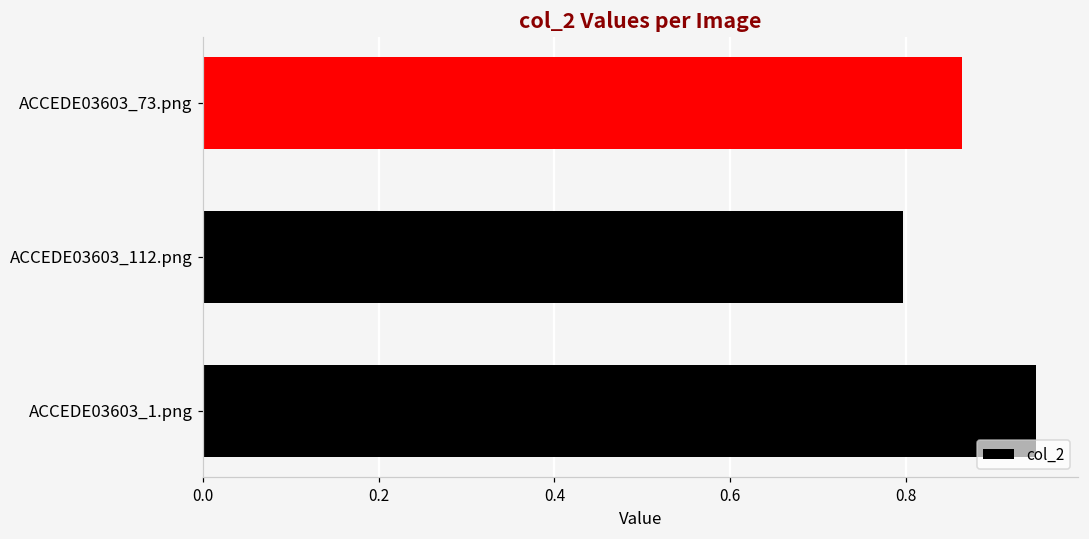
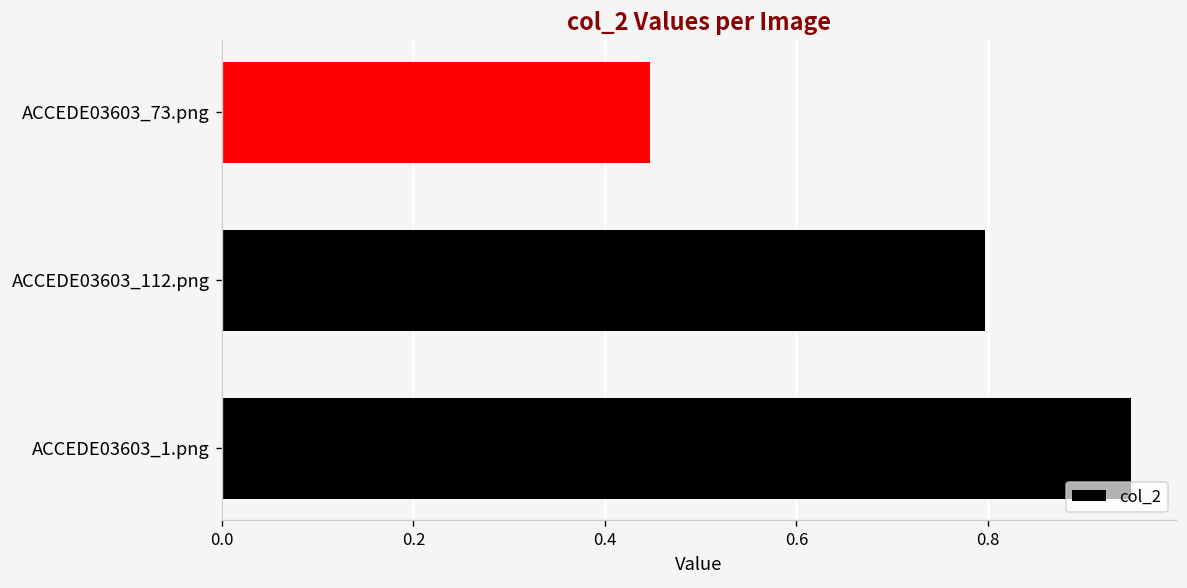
  {
-   "ACCEDE03603_73.png": 0.86,
+   "ACCEDE03603_73.png": 0.45,
    "ACCEDE03603_112.png": 0.80,
    "ACCEDE03603_1.png": 0.95
  }
